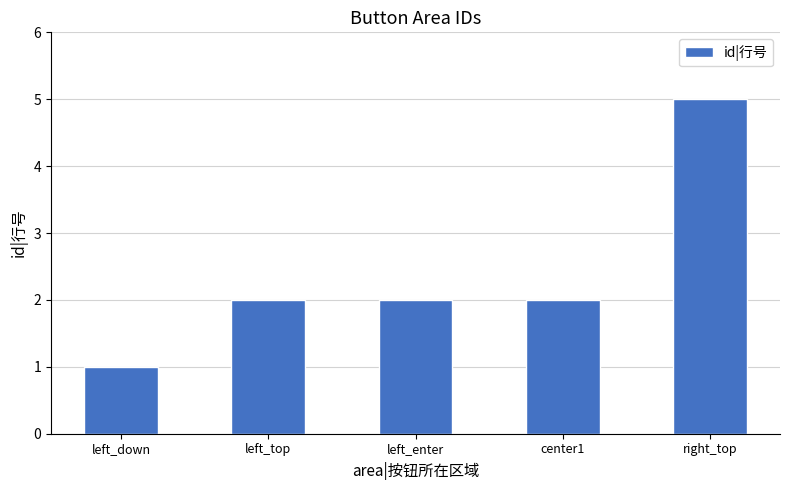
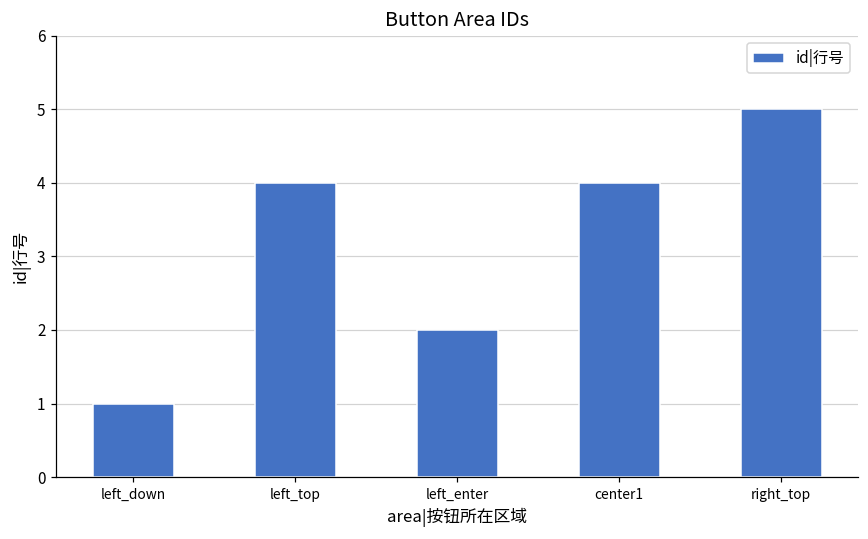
  {
    "left_down": 1,
-   "left_top": 2,
+   "left_top": 4,
    "left_enter": 2,
-   "center1": 2,
+   "center1": 4,
    "right_top": 5
  }
